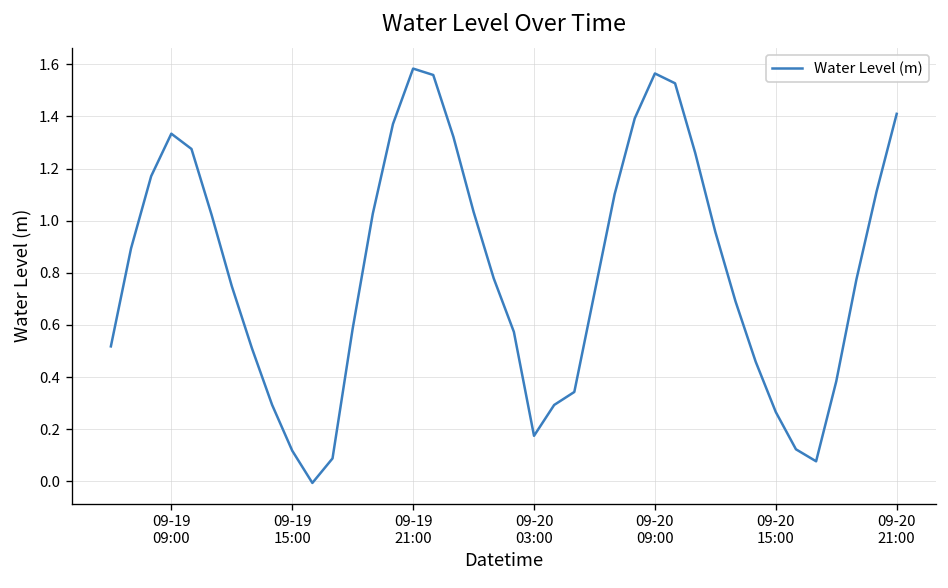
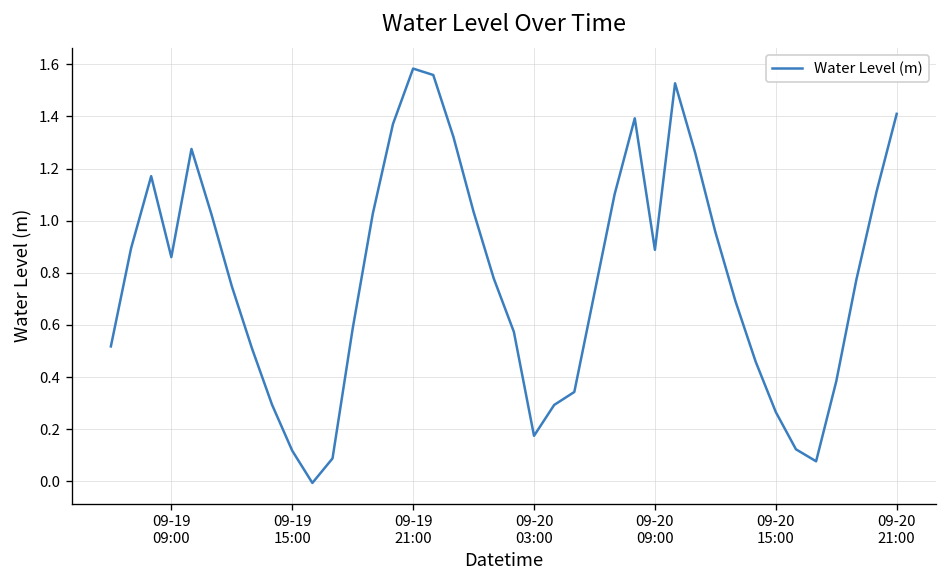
  {
-   "09-19 09:00": 1.33,
+   "09-19 09:00": 0.86,
    "09-19 15:00": 0.12,
    "09-19 21:00": 1.58,
    "09-20 03:00": 0.17,
-   "09-20 09:00": 1.56,
+   "09-20 09:00": 0.89,
    "09-20 15:00": 0.27,
    "09-20 21:00": 1.41
  }
